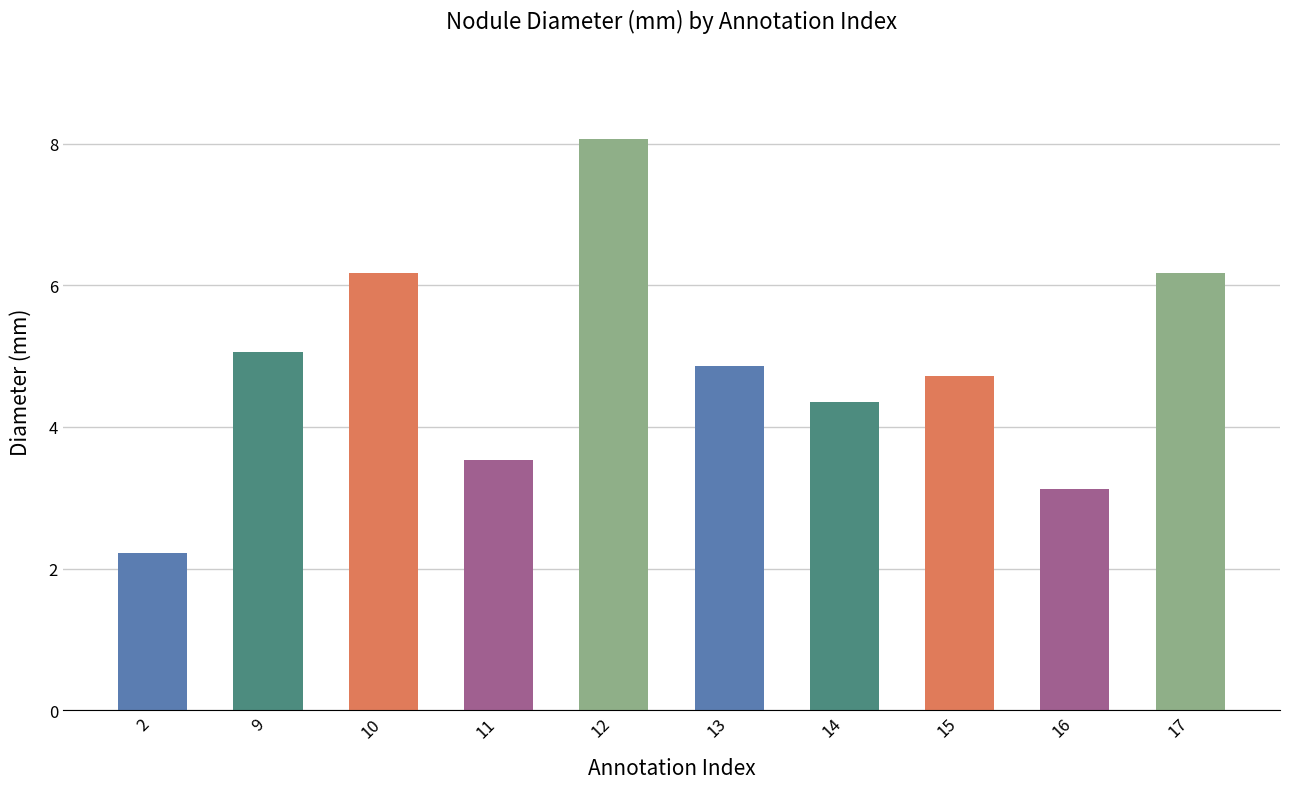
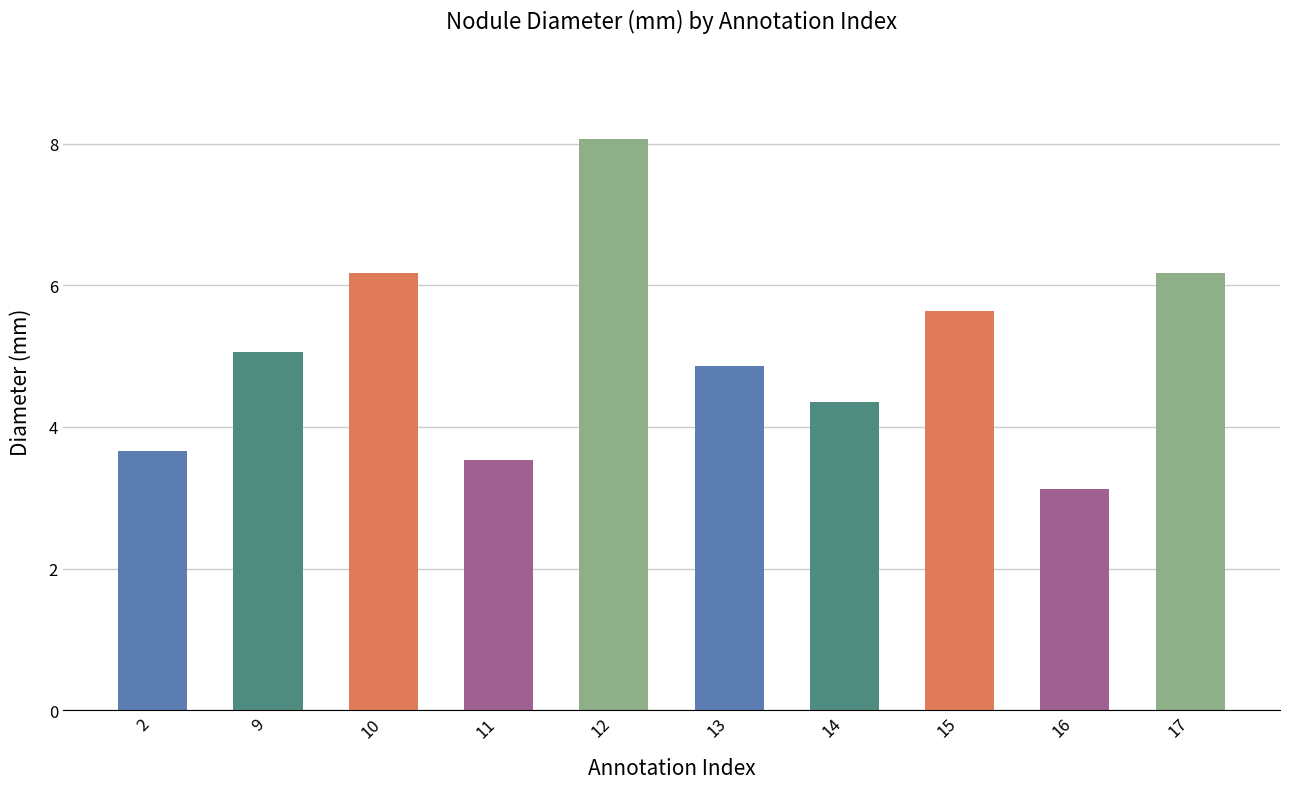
  {
-   "2": 2.2,
+   "2": 3.7,
    "9": 5.1,
    "10": 6.2,
    "11": 3.5,
    "12": 8.1,
    "13": 4.9,
    "14": 4.4,
-   "15": 4.7,
+   "15": 5.6,
    "16": 3.1,
    "17": 6.2
  }
